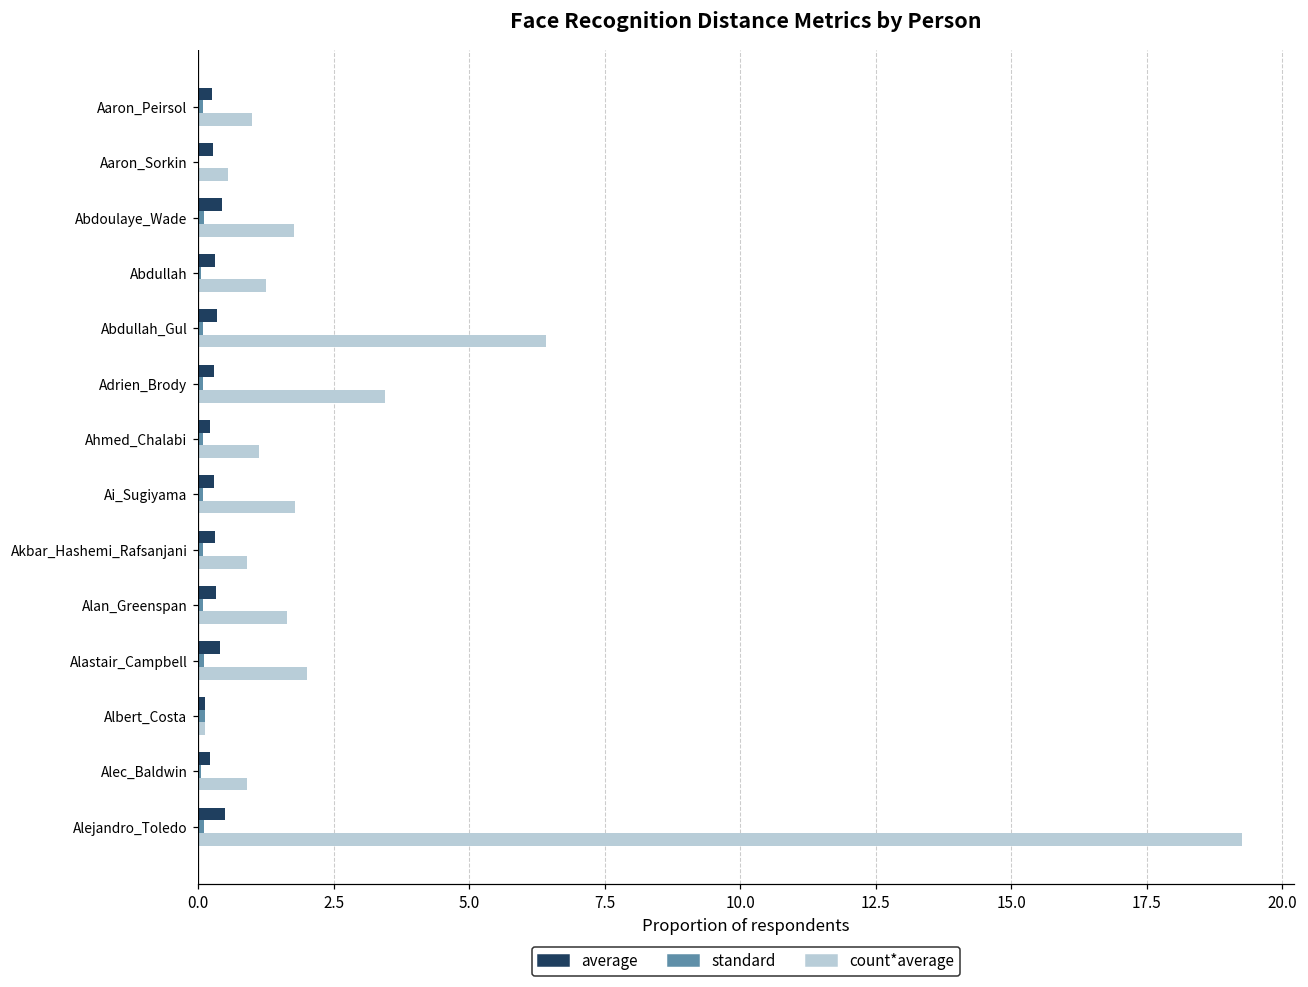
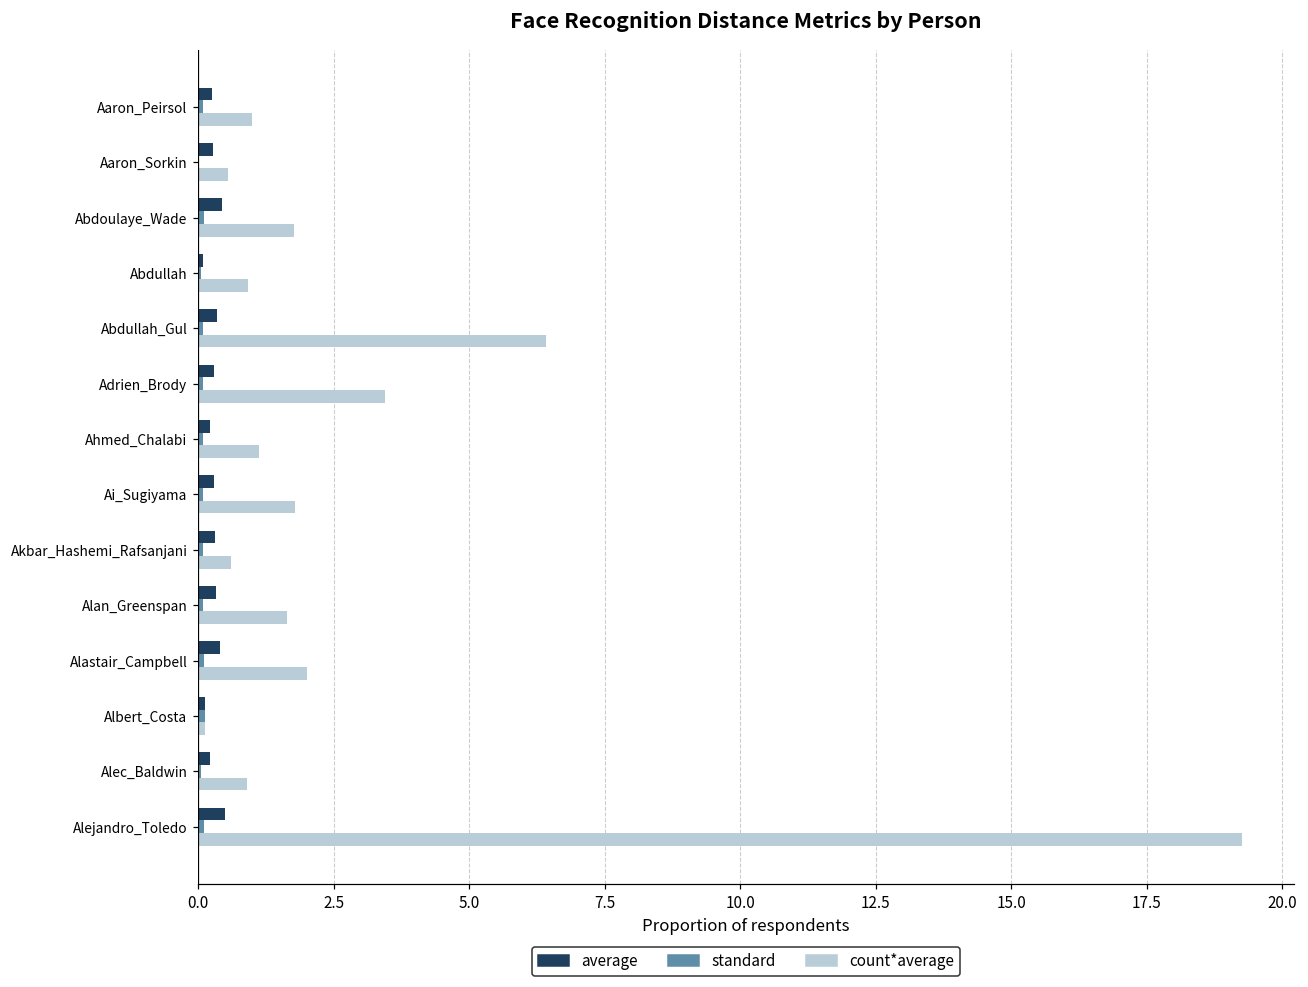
  {
    "average": {
      "Aaron_Peirsol": 0.2,
      "Aaron_Sorkin": 0.3,
      "Abdoulaye_Wade": 0.4,
-     "Abdullah": 0.3,
+     "Abdullah": 0.1,
      "Abdullah_Gul": 0.3,
      "Adrien_Brody": 0.3,
      "Ahmed_Chalabi": 0.2,
      "Ai_Sugiyama": 0.3,
      "Akbar_Hashemi_Rafsanjani": 0.3,
      "Alan_Greenspan": 0.3,
      "Alastair_Campbell": 0.4,
      "Albert_Costa": 0.1,
      "Alec_Baldwin": 0.2,
      "Alejandro_Toledo": 0.5
    },
    "standard": {
      "Aaron_Peirsol": 0.1,
      "Aaron_Sorkin": 0.0,
      "Abdoulaye_Wade": 0.1,
      "Abdullah": 0.1,
      "Abdullah_Gul": 0.1,
      "Adrien_Brody": 0.1,
      "Ahmed_Chalabi": 0.1,
      "Ai_Sugiyama": 0.1,
      "Akbar_Hashemi_Rafsanjani": 0.1,
      "Alan_Greenspan": 0.1,
      "Alastair_Campbell": 0.1,
      "Albert_Costa": 0.1,
      "Alec_Baldwin": 0.1,
      "Alejandro_Toledo": 0.1
    },
    "count*average": {
      "Aaron_Peirsol": 1.0,
      "Aaron_Sorkin": 0.6,
      "Abdoulaye_Wade": 1.8,
-     "Abdullah": 1.3,
+     "Abdullah": 0.9,
      "Abdullah_Gul": 6.4,
      "Adrien_Brody": 3.4,
      "Ahmed_Chalabi": 1.1,
      "Ai_Sugiyama": 1.8,
-     "Akbar_Hashemi_Rafsanjani": 0.9,
+     "Akbar_Hashemi_Rafsanjani": 0.6,
      "Alan_Greenspan": 1.6,
      "Alastair_Campbell": 2.0,
      "Albert_Costa": 0.1,
      "Alec_Baldwin": 0.9,
      "Alejandro_Toledo": 19.3
    }
  }
